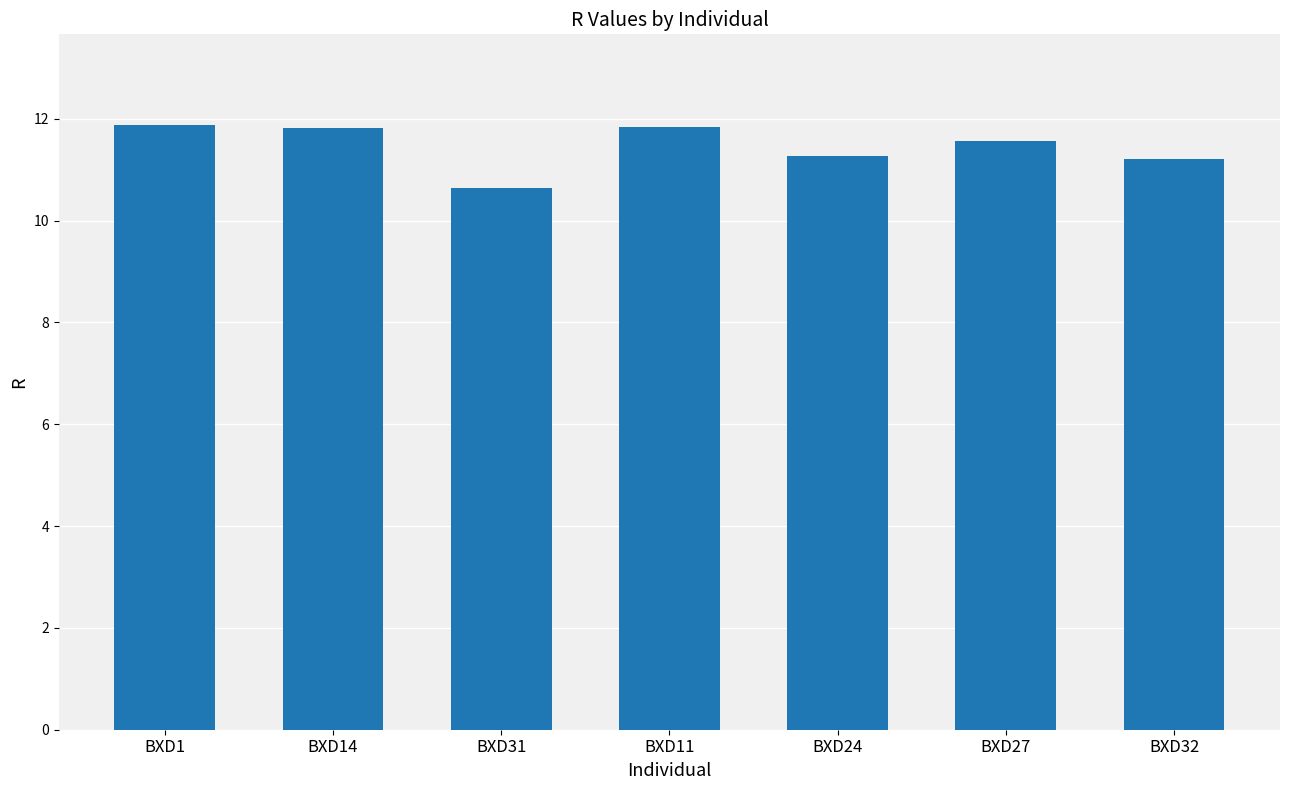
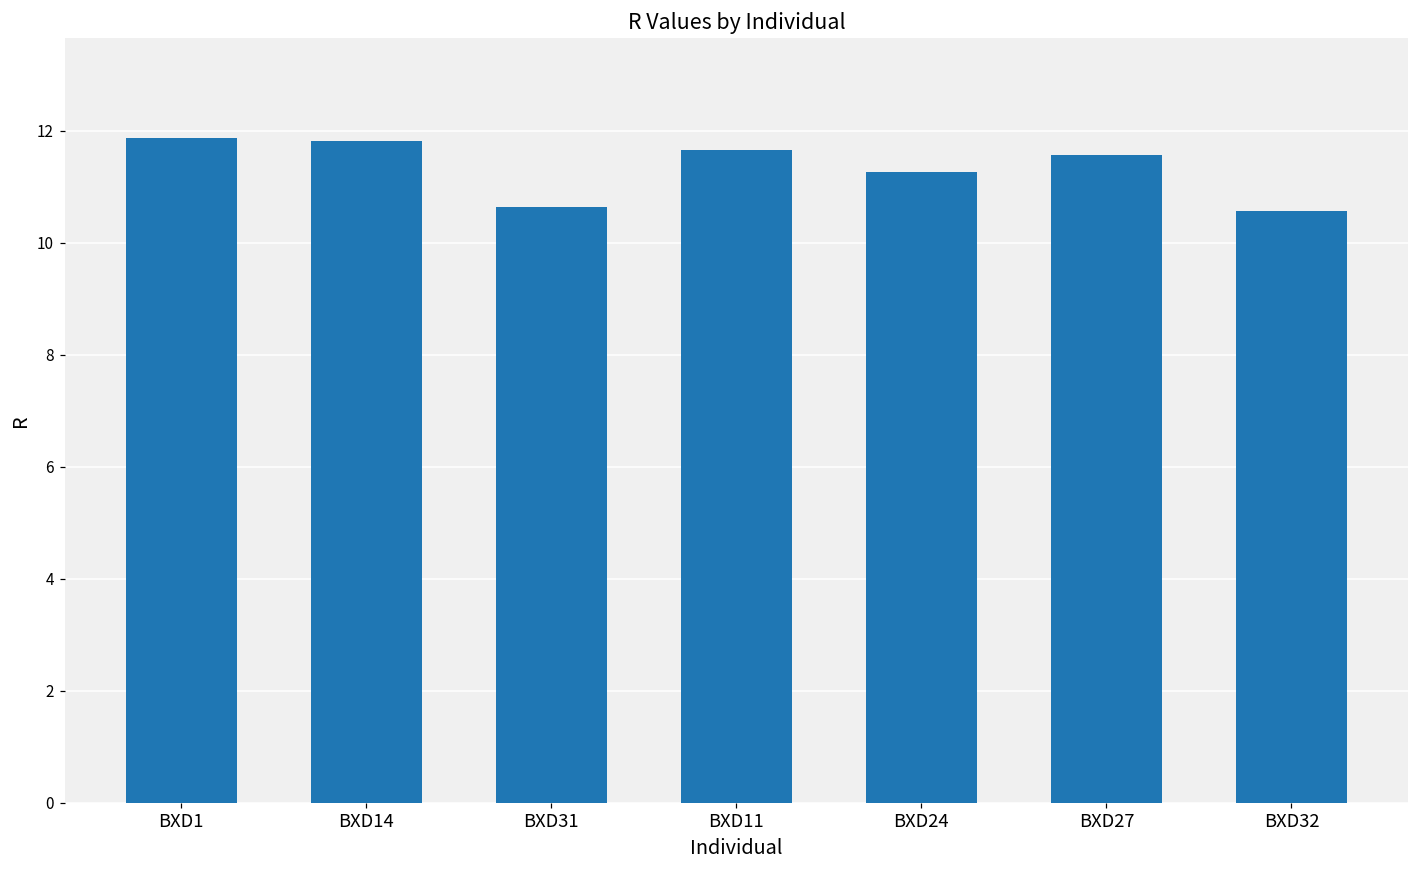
  {
    "BXD1": 11.9,
    "BXD14": 11.8,
    "BXD31": 10.6,
-   "BXD11": 11.8,
+   "BXD11": 11.6,
    "BXD24": 11.3,
    "BXD27": 11.6,
-   "BXD32": 11.2
+   "BXD32": 10.6
  }
